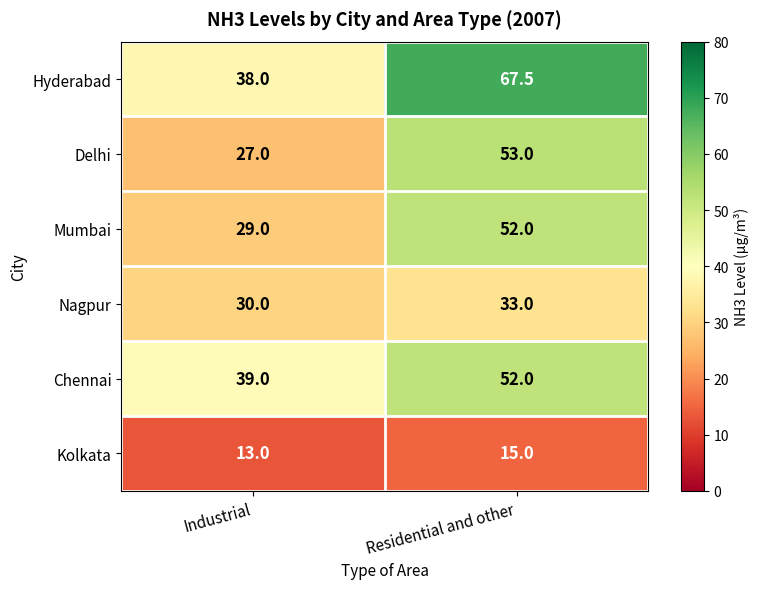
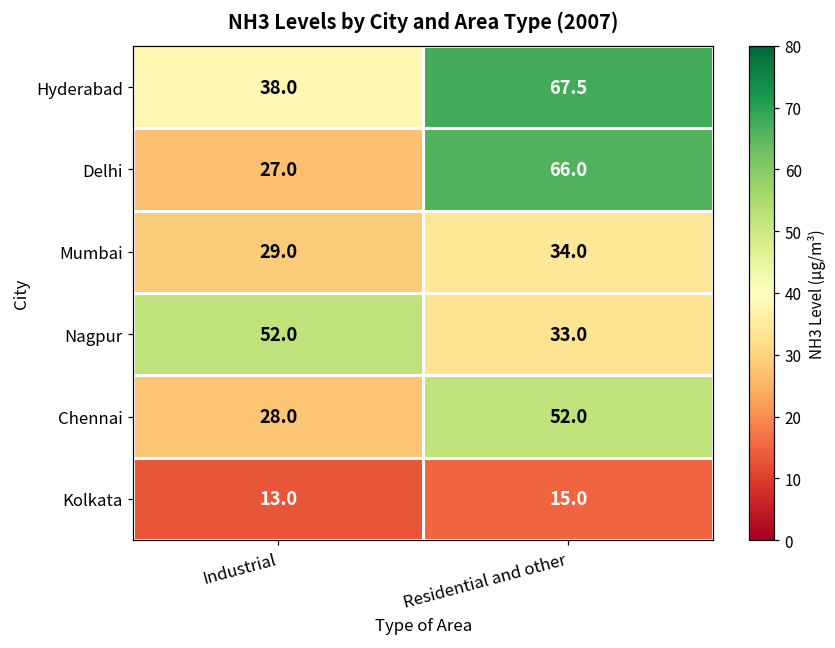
  {
    "Hyderabad": {
      "Industrial": 38.0,
      "Residential and other": 67.5
    },
    "Delhi": {
      "Industrial": 27.0,
-     "Residential and other": 53.0
+     "Residential and other": 66.0
    },
    "Mumbai": {
      "Industrial": 29.0,
-     "Residential and other": 52.0
+     "Residential and other": 34.0
    },
    "Nagpur": {
-     "Industrial": 30.0,
+     "Industrial": 52.0,
      "Residential and other": 33.0
    },
    "Chennai": {
-     "Industrial": 39.0,
+     "Industrial": 28.0,
      "Residential and other": 52.0
    },
    "Kolkata": {
      "Industrial": 13.0,
      "Residential and other": 15.0
    }
  }
